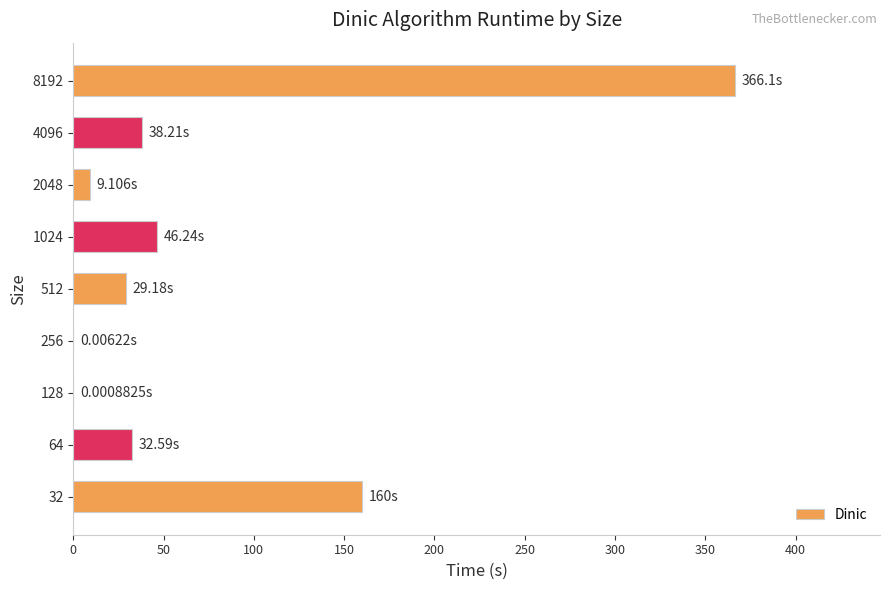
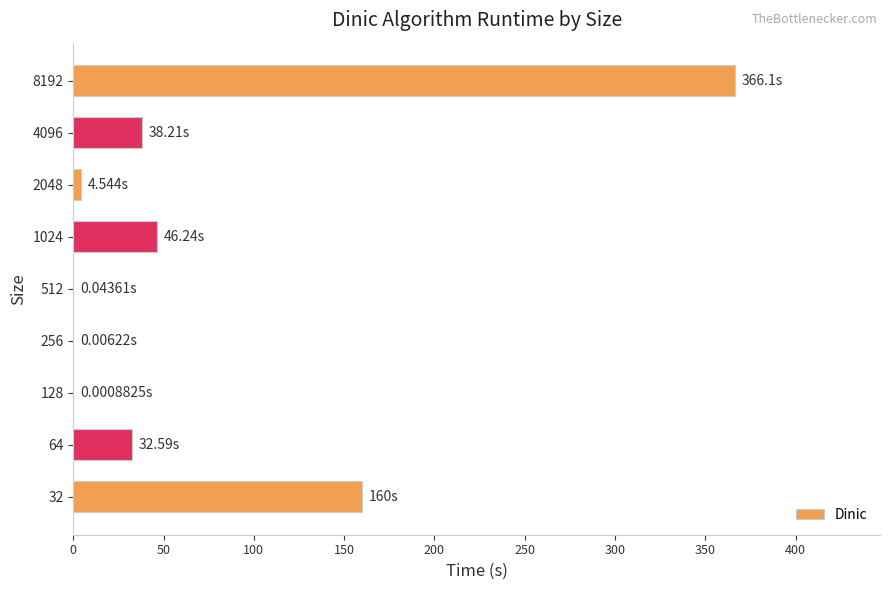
  {
    "8192": "366.1s",
    "4096": "38.21s",
-   "2048": "9.106s",
+   "2048": "4.544s",
    "1024": "46.24s",
-   "512": "29.18s",
+   "512": "0.04361s",
    "256": "0.00622s",
    "128": "0.0008825s",
    "64": "32.59s",
    "32": "160s"
  }
